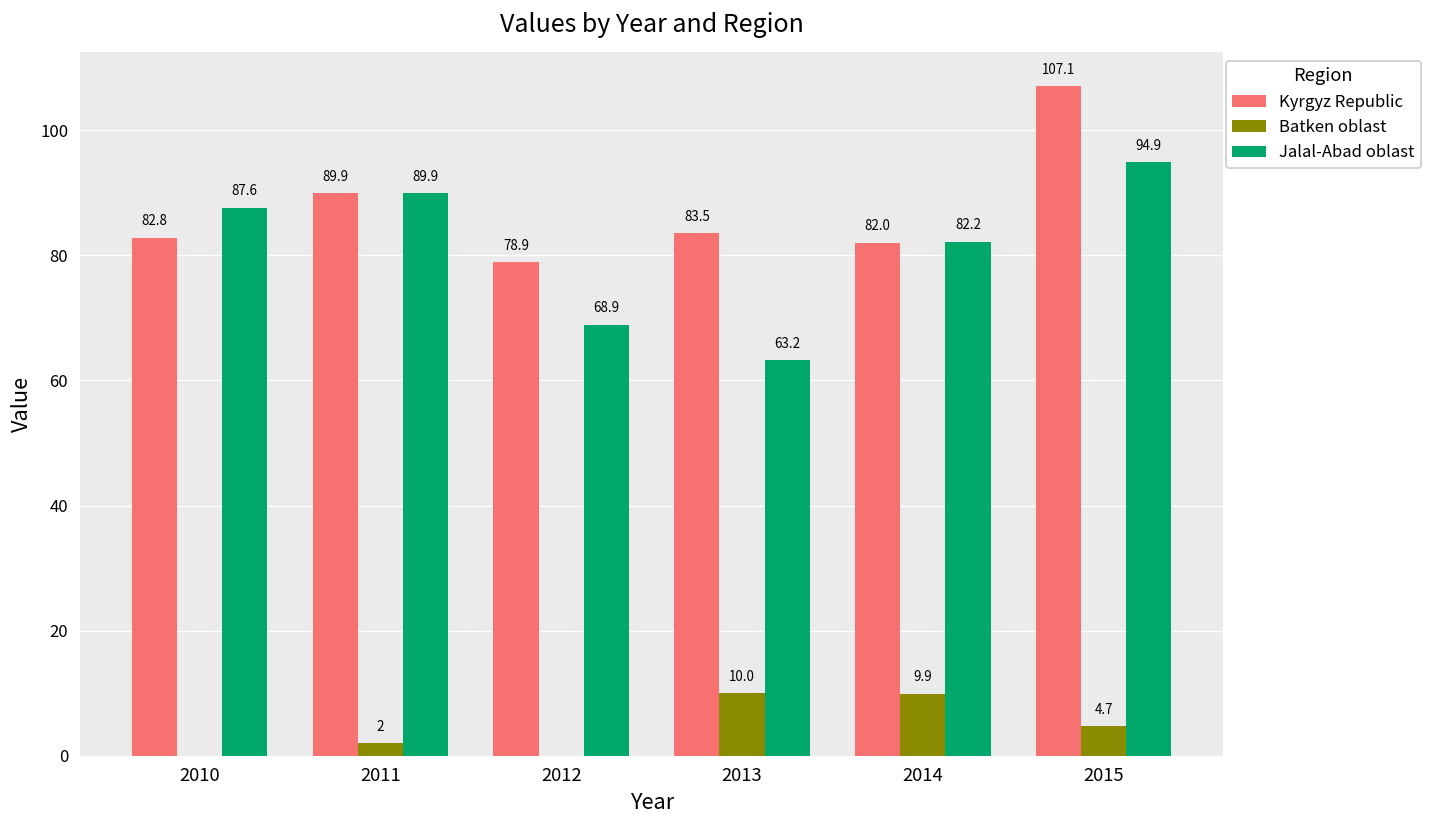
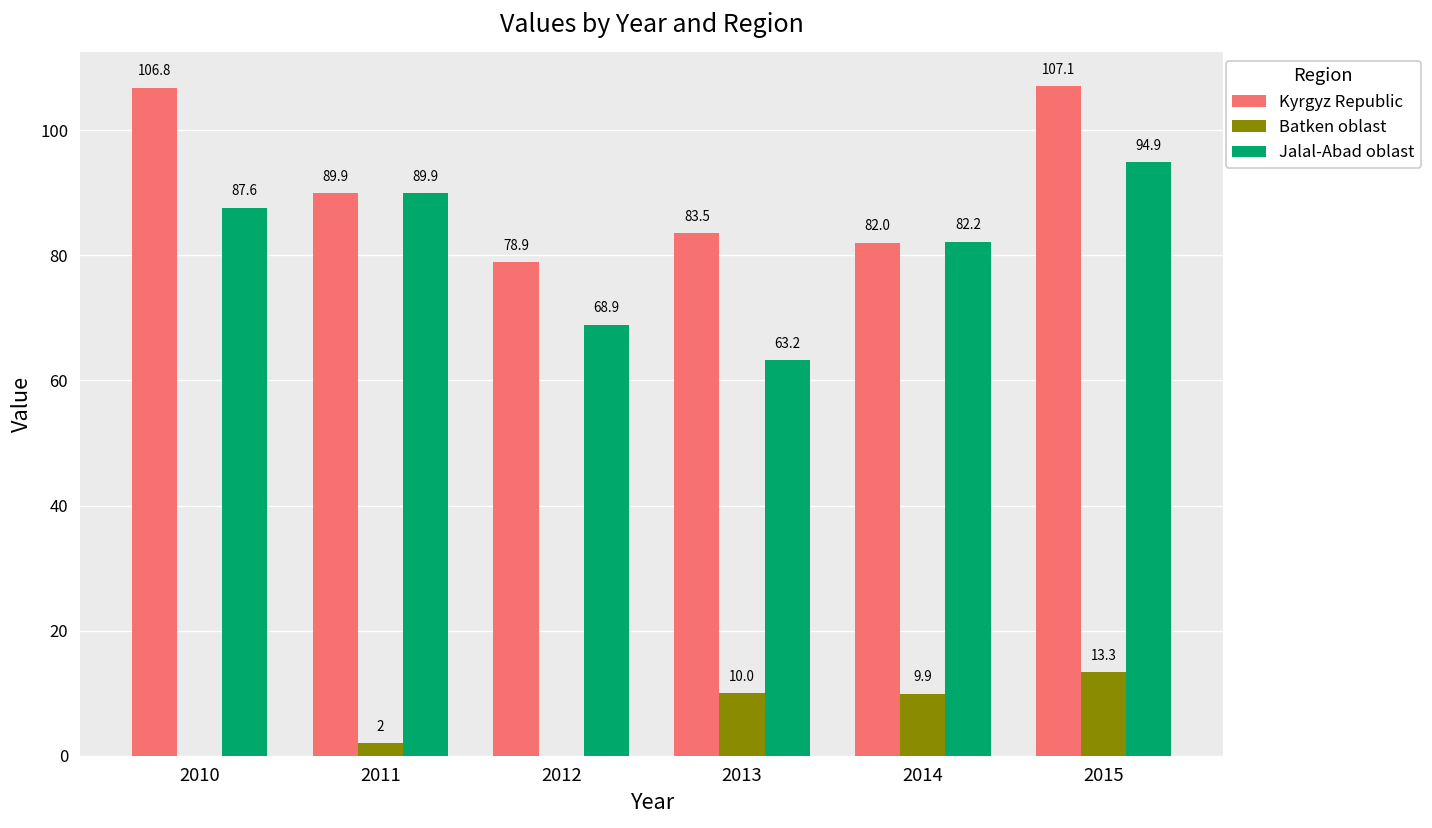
  {
    "Kyrgyz Republic": {
-     "2010": 82.8,
+     "2010": 106.8,
      "2011": 89.9,
      "2012": 78.9,
      "2013": 83.5,
      "2014": 82.0,
      "2015": 107.1
    },
    "Batken oblast": {
      "2011": 2,
      "2013": 10.0,
      "2014": 9.9,
-     "2015": 4.7
+     "2015": 13.3
    },
    "Jalal-Abad oblast": {
      "2010": 87.6,
      "2011": 89.9,
      "2012": 68.9,
      "2013": 63.2,
      "2014": 82.2,
      "2015": 94.9
    }
  }
